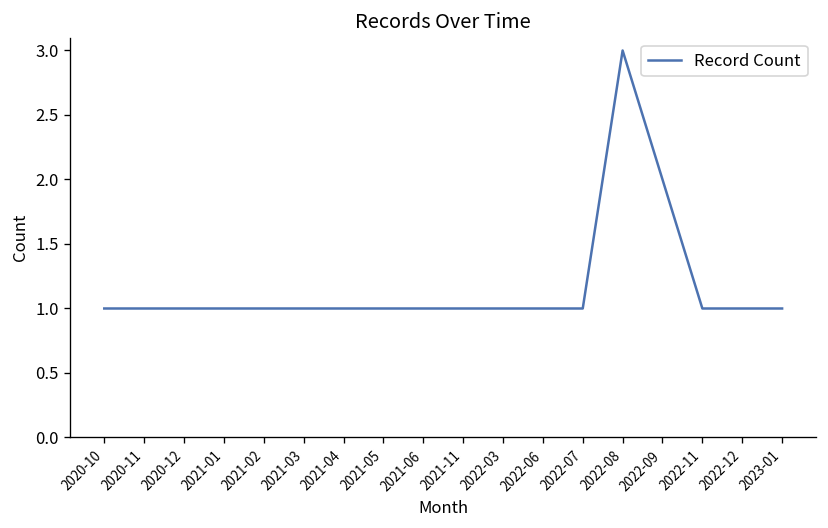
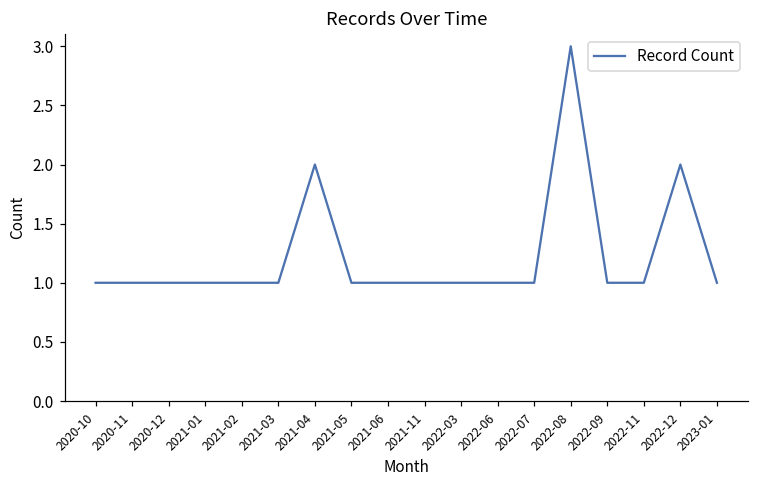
  {
    "2020-10": 1,
    "2020-11": 1,
    "2020-12": 1,
    "2021-01": 1,
    "2021-02": 1,
    "2021-03": 1,
-   "2021-04": 1,
+   "2021-04": 2,
    "2021-05": 1,
    "2021-06": 1,
    "2021-11": 1,
    "2022-03": 1,
    "2022-06": 1,
    "2022-07": 1,
    "2022-08": 3,
-   "2022-09": 2,
+   "2022-09": 1,
    "2022-11": 1,
-   "2022-12": 1,
+   "2022-12": 2,
    "2023-01": 1
  }
